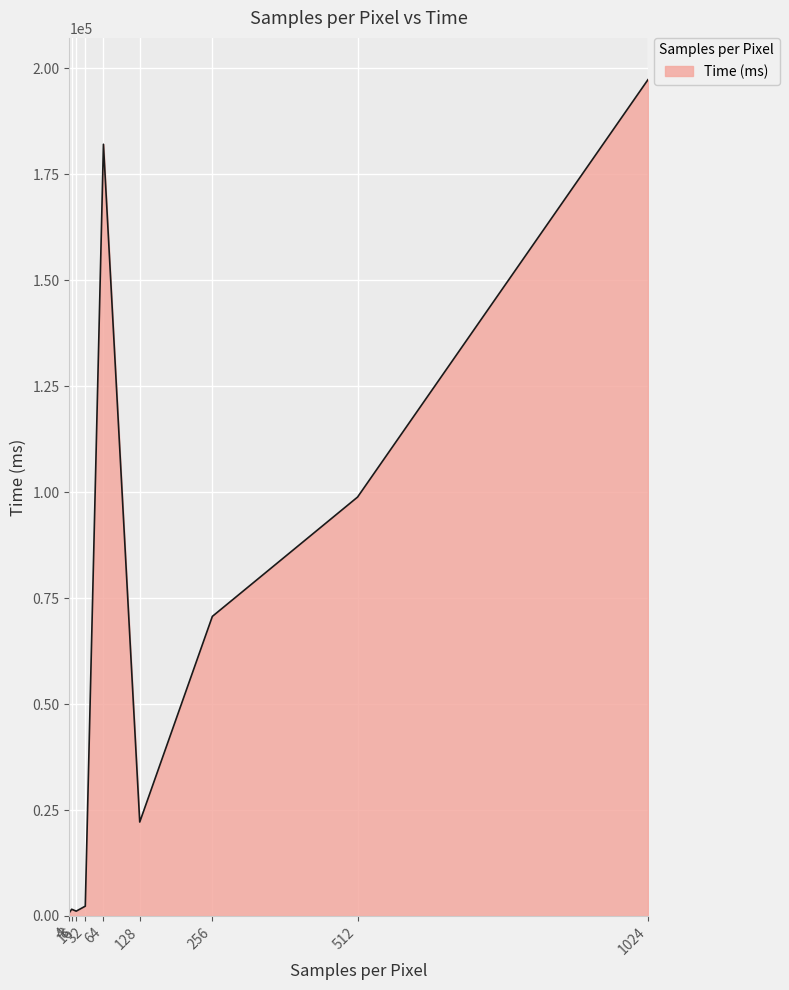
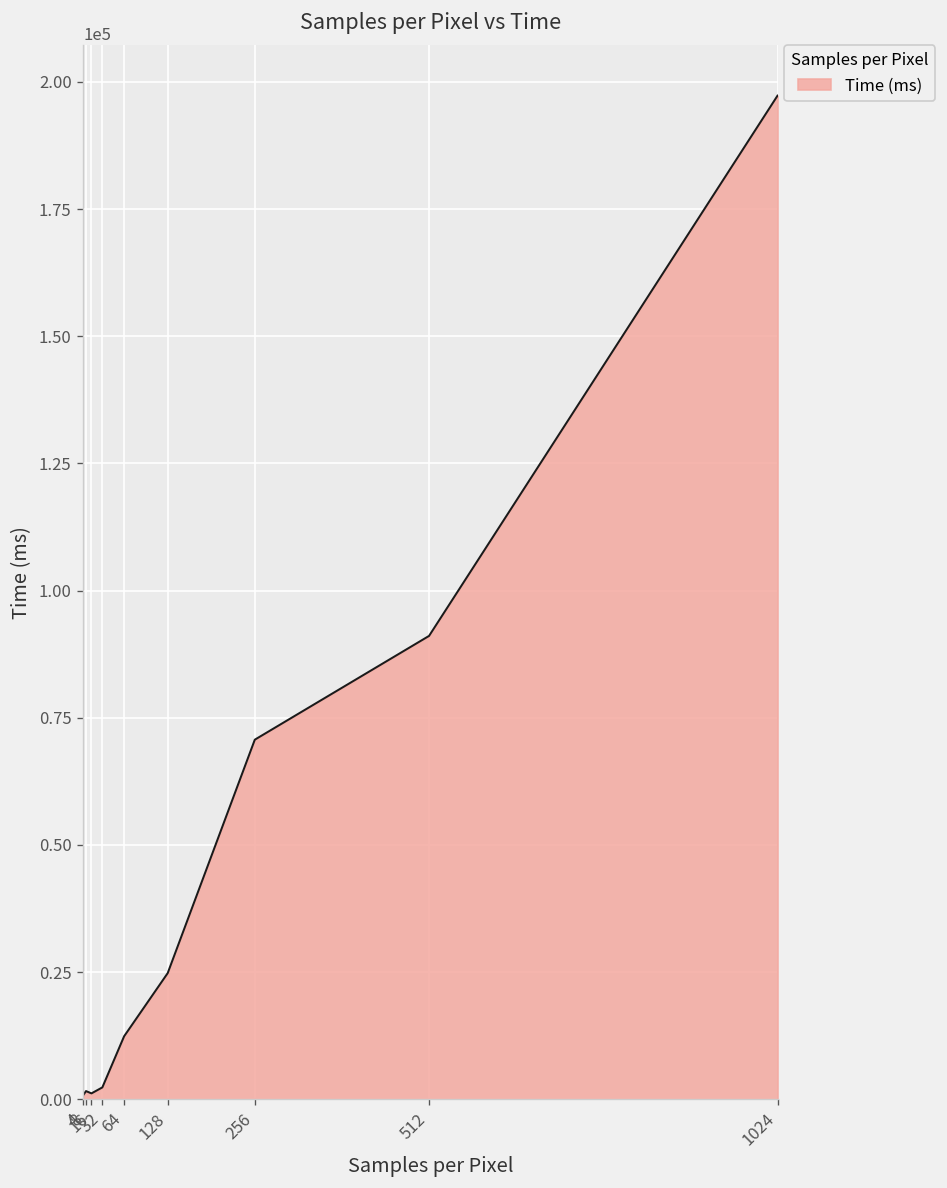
  {
    "4": 1000,
    "8": 2000,
    "16": 1000,
    "32": 2000,
-   "64": 182000,
-   "128": 22000,
+   "64": 12000,
+   "128": 25000,
    "256": 71000,
-   "512": 99000,
+   "512": 91000,
    "1024": 197000
  }
